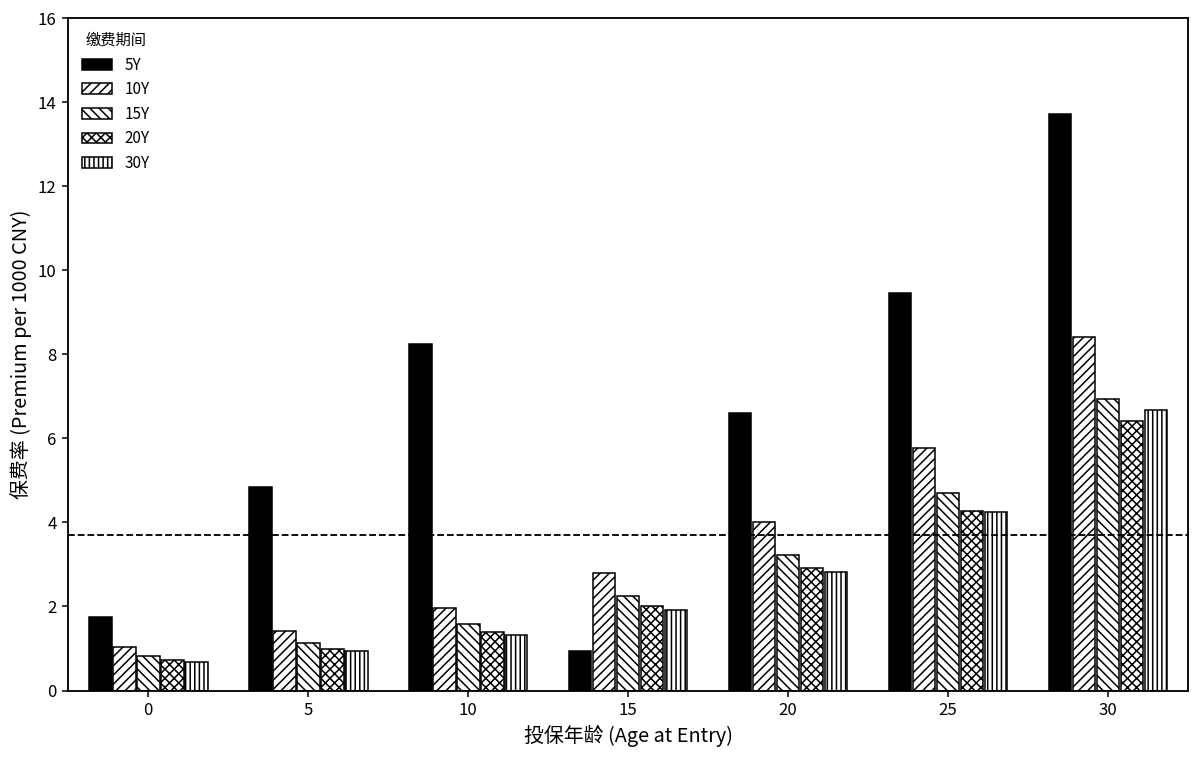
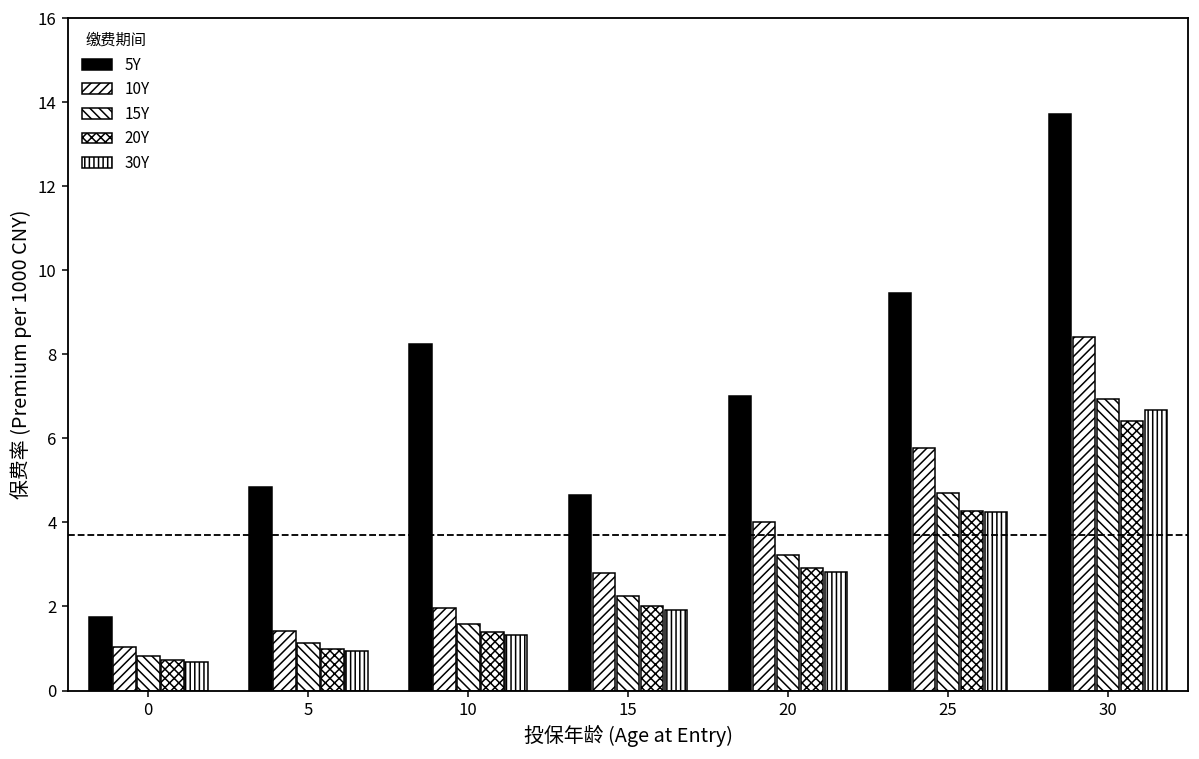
  {
    "5Y": {
      "0": 1.8,
      "5": 4.9,
      "10": 8.2,
-     "15": 0.9,
-     "20": 6.6,
+     "15": 4.7,
+     "20": 7.0,
      "25": 9.5,
      "30": 13.7
    }
  }
